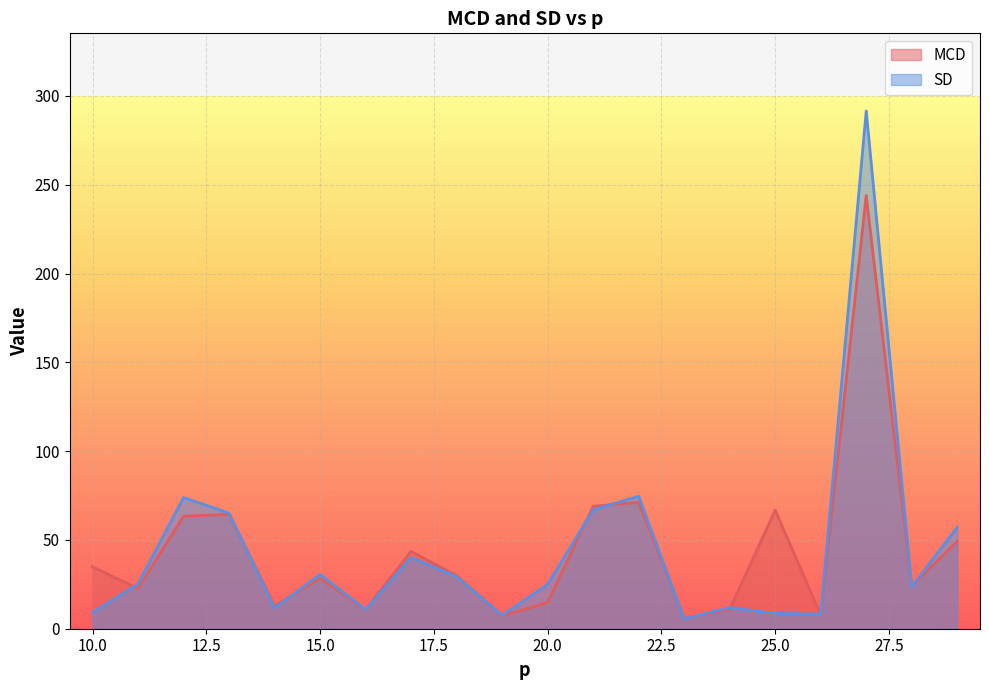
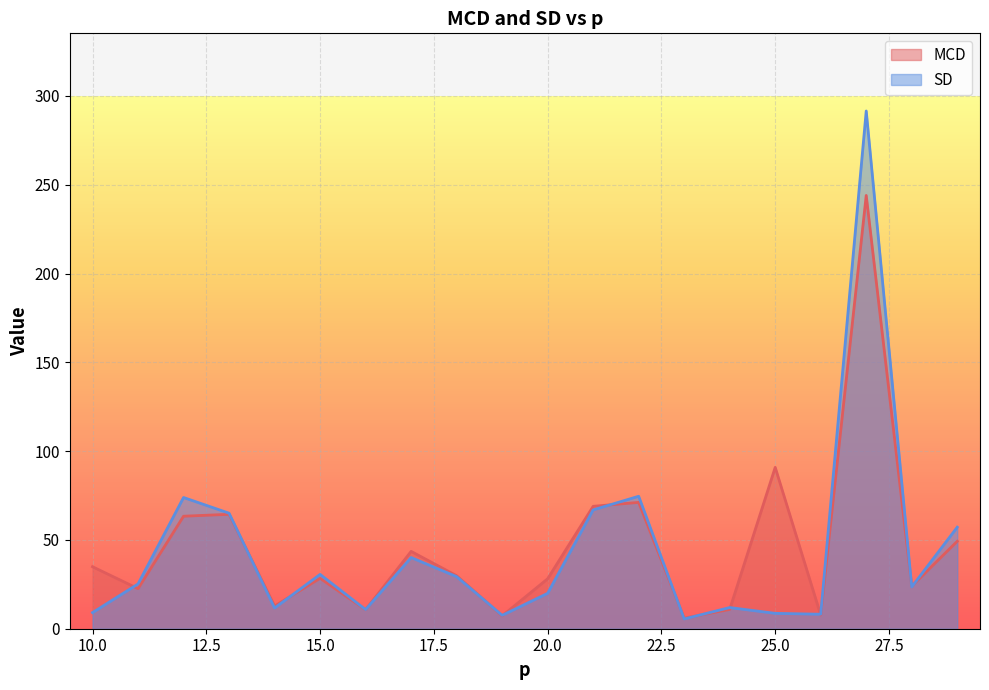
  {
    "MCD": {
      "10.0": 35,
      "15.0": 28,
-     "20.0": 15,
-     "25.0": 67
+     "20.0": 28,
+     "25.0": 91
    },
    "SD": {
      "10.0": 9,
      "15.0": 31,
-     "20.0": 25,
+     "20.0": 20,
      "25.0": 9
    }
  }
